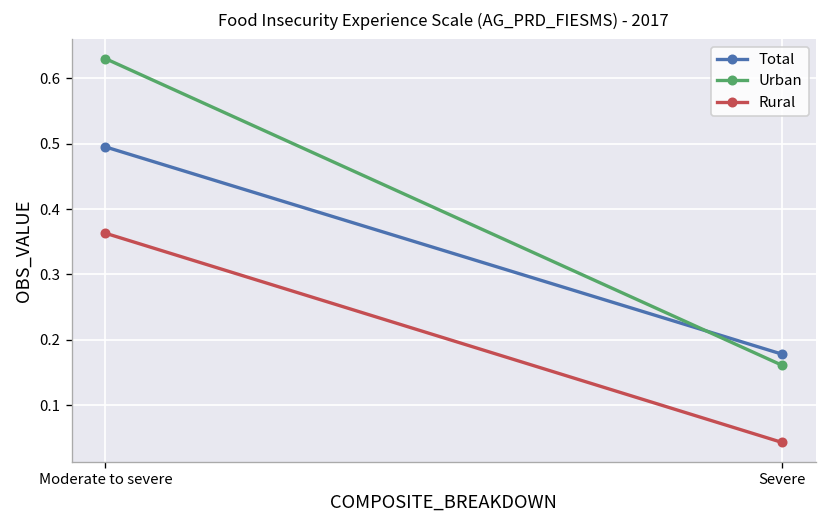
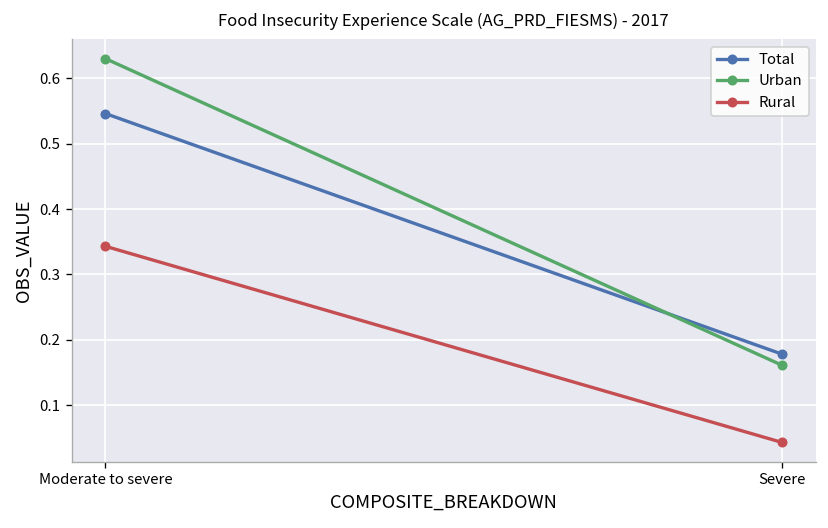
  {
    "Total": {
-     "Moderate to severe": 0.50,
+     "Moderate to severe": 0.55,
      "Severe": 0.18
    },
    "Urban": {
      "Moderate to severe": 0.63,
      "Severe": 0.16
    },
    "Rural": {
-     "Moderate to severe": 0.36,
+     "Moderate to severe": 0.34,
      "Severe": 0.04
    }
  }
